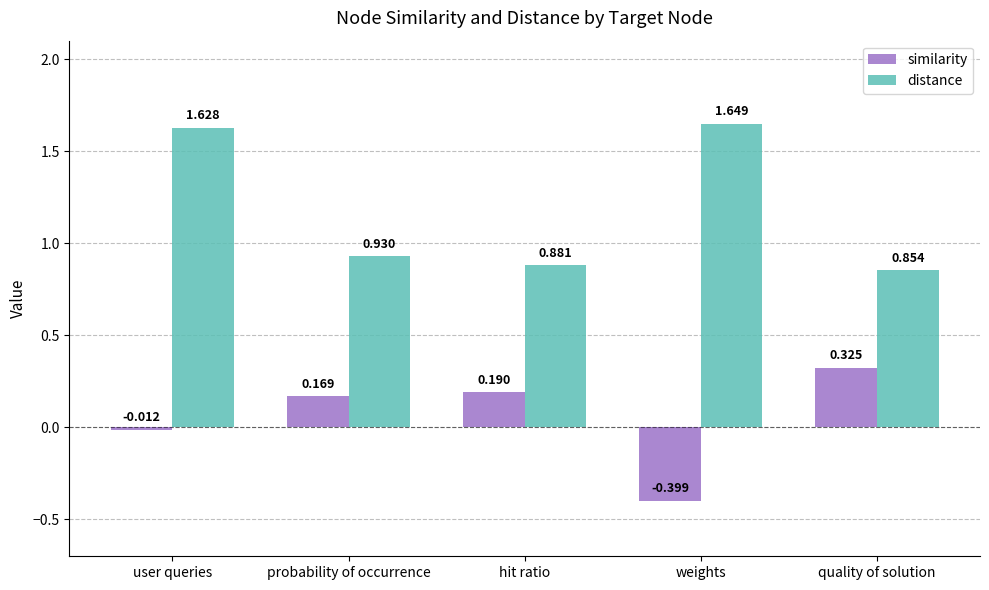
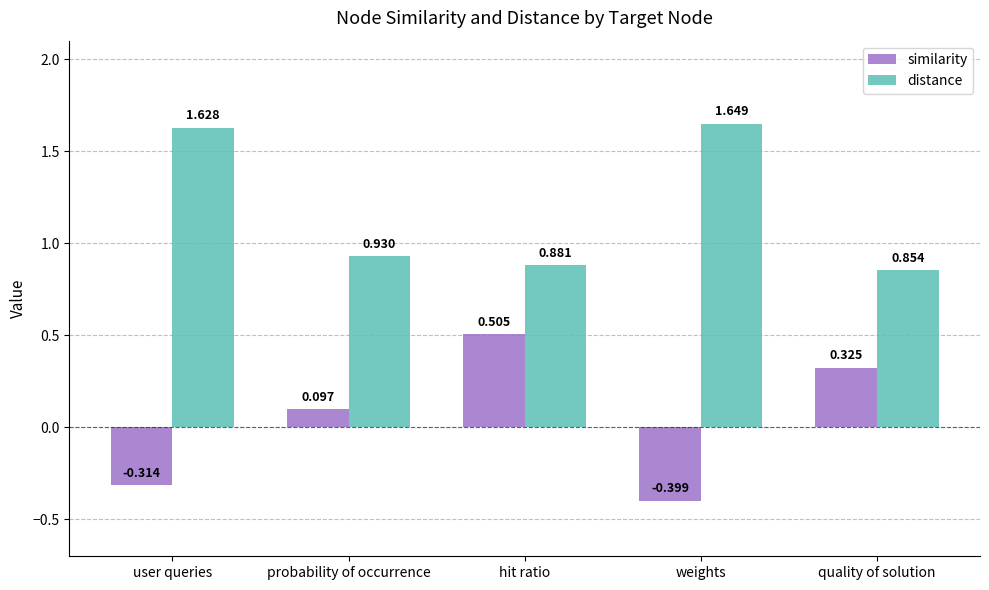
  {
    "similarity": {
-     "user queries": -0.012,
-     "probability of occurrence": 0.169,
-     "hit ratio": 0.190,
+     "user queries": -0.314,
+     "probability of occurrence": 0.097,
+     "hit ratio": 0.505,
      "weights": -0.399,
      "quality of solution": 0.325
    },
    "distance": {
      "user queries": 1.628,
      "probability of occurrence": 0.930,
      "hit ratio": 0.881,
      "weights": 1.649,
      "quality of solution": 0.854
    }
  }
